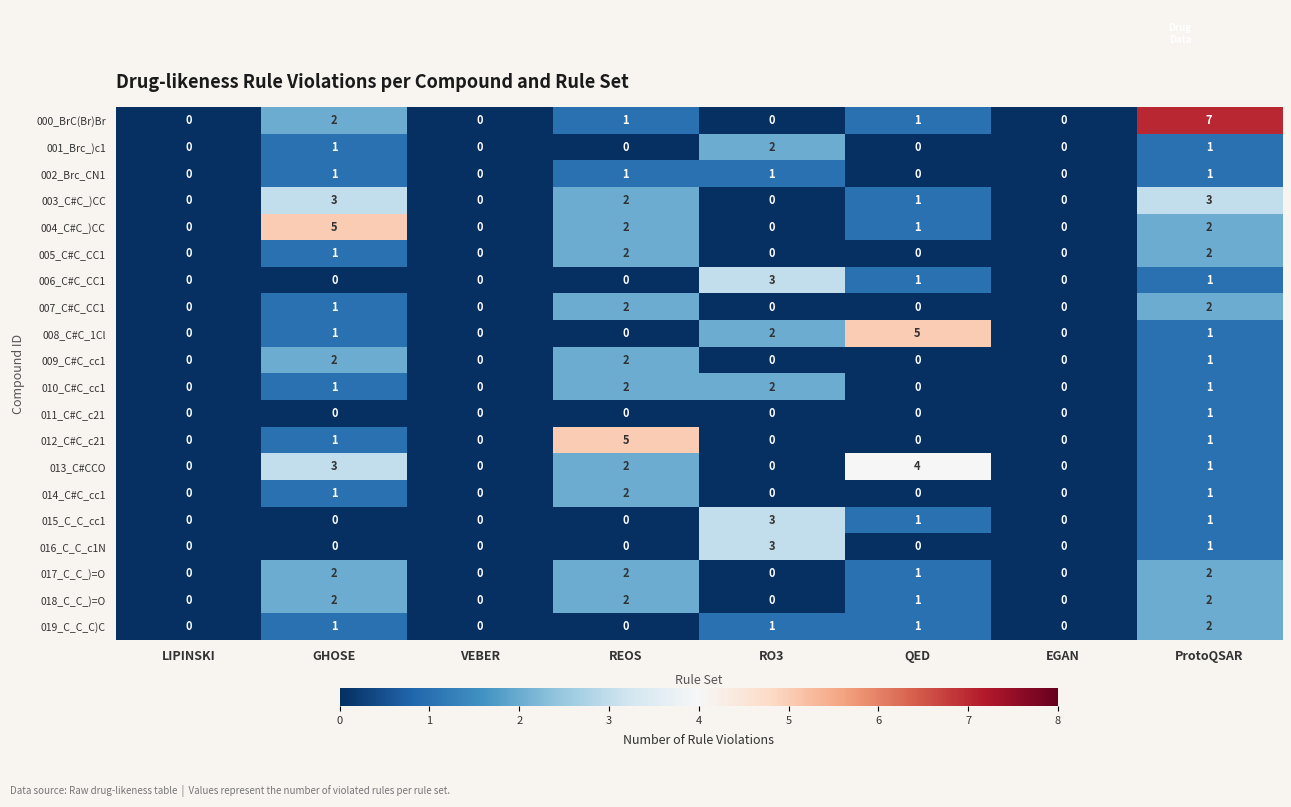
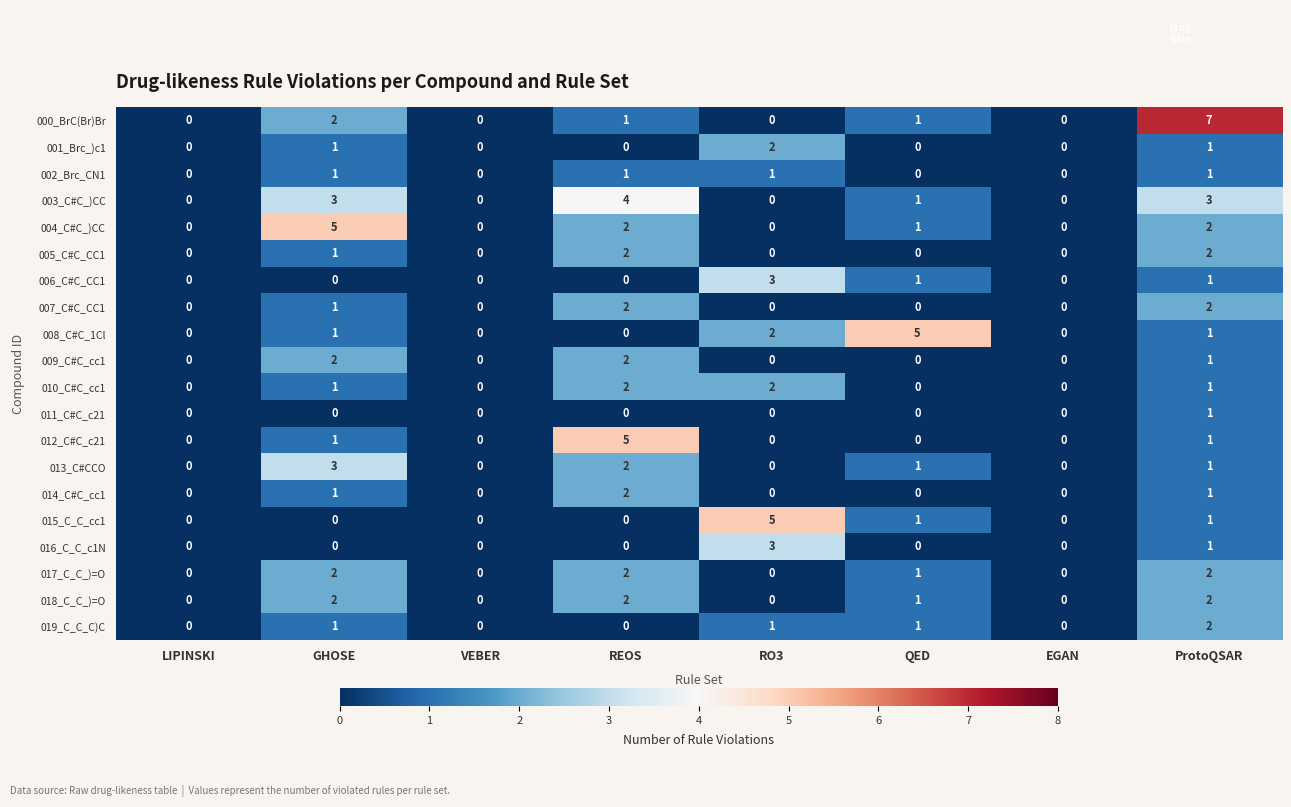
  {
    "000_BrC(Br)Br": {
      "LIPINSKI": 0,
      "GHOSE": 2,
      "VEBER": 0,
      "REOS": 1,
      "RO3": 0,
      "QED": 1,
      "EGAN": 0,
      "ProtoQSAR": 7
    },
    "001_Brc_)c1": {
      "LIPINSKI": 0,
      "GHOSE": 1,
      "VEBER": 0,
      "REOS": 0,
      "RO3": 2,
      "QED": 0,
      "EGAN": 0,
      "ProtoQSAR": 1
    },
    "002_Brc_CN1": {
      "LIPINSKI": 0,
      "GHOSE": 1,
      "VEBER": 0,
      "REOS": 1,
      "RO3": 1,
      "QED": 0,
      "EGAN": 0,
      "ProtoQSAR": 1
    },
    "003_C#C_)CC": {
      "LIPINSKI": 0,
      "GHOSE": 3,
      "VEBER": 0,
-     "REOS": 2,
+     "REOS": 4,
      "RO3": 0,
      "QED": 1,
      "EGAN": 0,
      "ProtoQSAR": 3
    },
    "004_C#C_)CC": {
      "LIPINSKI": 0,
      "GHOSE": 5,
      "VEBER": 0,
      "REOS": 2,
      "RO3": 0,
      "QED": 1,
      "EGAN": 0,
      "ProtoQSAR": 2
    },
    "005_C#C_CC1": {
      "LIPINSKI": 0,
      "GHOSE": 1,
      "VEBER": 0,
      "REOS": 2,
      "RO3": 0,
      "QED": 0,
      "EGAN": 0,
      "ProtoQSAR": 2
    },
    "006_C#C_CC1": {
      "LIPINSKI": 0,
      "GHOSE": 0,
      "VEBER": 0,
      "REOS": 0,
      "RO3": 3,
      "QED": 1,
      "EGAN": 0,
      "ProtoQSAR": 1
    },
    "007_C#C_CC1": {
      "LIPINSKI": 0,
      "GHOSE": 1,
      "VEBER": 0,
      "REOS": 2,
      "RO3": 0,
      "QED": 0,
      "EGAN": 0,
      "ProtoQSAR": 2
    },
    "008_C#C_1Cl": {
      "LIPINSKI": 0,
      "GHOSE": 1,
      "VEBER": 0,
      "REOS": 0,
      "RO3": 2,
      "QED": 5,
      "EGAN": 0,
      "ProtoQSAR": 1
    },
    "009_C#C_cc1": {
      "LIPINSKI": 0,
      "GHOSE": 2,
      "VEBER": 0,
      "REOS": 2,
      "RO3": 0,
      "QED": 0,
      "EGAN": 0,
      "ProtoQSAR": 1
    },
    "010_C#C_cc1": {
      "LIPINSKI": 0,
      "GHOSE": 1,
      "VEBER": 0,
      "REOS": 2,
      "RO3": 2,
      "QED": 0,
      "EGAN": 0,
      "ProtoQSAR": 1
    },
    "011_C#C_c21": {
      "LIPINSKI": 0,
      "GHOSE": 0,
      "VEBER": 0,
      "REOS": 0,
      "RO3": 0,
      "QED": 0,
      "EGAN": 0,
      "ProtoQSAR": 1
    },
    "012_C#C_c21": {
      "LIPINSKI": 0,
      "GHOSE": 1,
      "VEBER": 0,
      "REOS": 5,
      "RO3": 0,
      "QED": 0,
      "EGAN": 0,
      "ProtoQSAR": 1
    },
    "013_C#CCO": {
      "LIPINSKI": 0,
      "GHOSE": 3,
      "VEBER": 0,
      "REOS": 2,
      "RO3": 0,
-     "QED": 4,
+     "QED": 1,
      "EGAN": 0,
      "ProtoQSAR": 1
    },
    "014_C#C_cc1": {
      "LIPINSKI": 0,
      "GHOSE": 1,
      "VEBER": 0,
      "REOS": 2,
      "RO3": 0,
      "QED": 0,
      "EGAN": 0,
      "ProtoQSAR": 1
    },
    "015_C_C_cc1": {
      "LIPINSKI": 0,
      "GHOSE": 0,
      "VEBER": 0,
      "REOS": 0,
-     "RO3": 3,
+     "RO3": 5,
      "QED": 1,
      "EGAN": 0,
      "ProtoQSAR": 1
    },
    "016_C_C_c1N": {
      "LIPINSKI": 0,
      "GHOSE": 0,
      "VEBER": 0,
      "REOS": 0,
      "RO3": 3,
      "QED": 0,
      "EGAN": 0,
      "ProtoQSAR": 1
    },
    "017_C_C_)=O": {
      "LIPINSKI": 0,
      "GHOSE": 2,
      "VEBER": 0,
      "REOS": 2,
      "RO3": 0,
      "QED": 1,
      "EGAN": 0,
      "ProtoQSAR": 2
    },
    "018_C_C_)=O": {
      "LIPINSKI": 0,
      "GHOSE": 2,
      "VEBER": 0,
      "REOS": 2,
      "RO3": 0,
      "QED": 1,
      "EGAN": 0,
      "ProtoQSAR": 2
    },
    "019_C_C_C)C": {
      "LIPINSKI": 0,
      "GHOSE": 1,
      "VEBER": 0,
      "REOS": 0,
      "RO3": 1,
      "QED": 1,
      "EGAN": 0,
      "ProtoQSAR": 2
    }
  }
